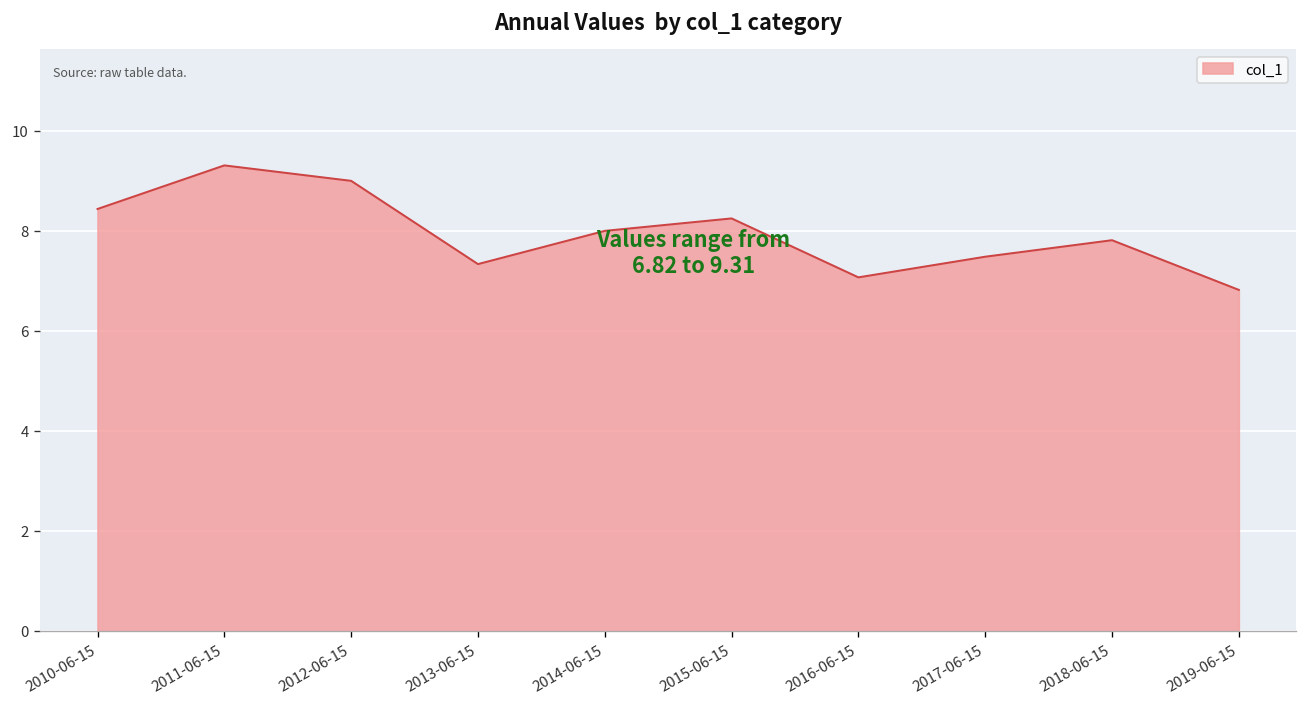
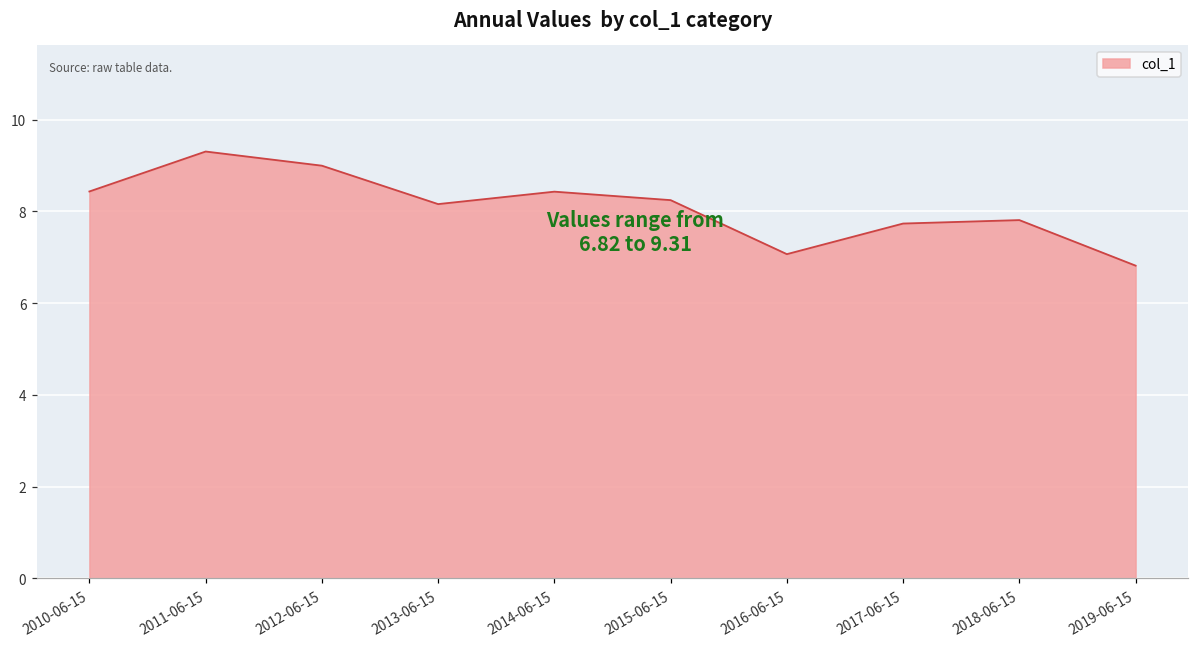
  {
    "2010-06-15": 8.4,
    "2011-06-15": 9.3,
    "2012-06-15": 9.0,
-   "2013-06-15": 7.3,
-   "2014-06-15": 8.0,
+   "2013-06-15": 8.2,
+   "2014-06-15": 8.4,
    "2016-06-15": 7.1,
-   "2017-06-15": 7.5,
+   "2017-06-15": 7.7,
    "2018-06-15": 7.8,
    "2019-06-15": 6.8
  }
